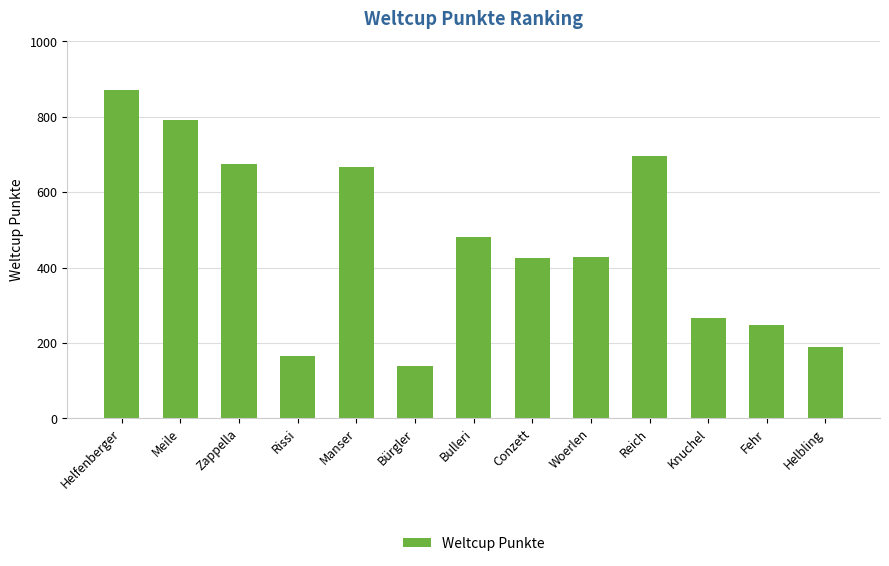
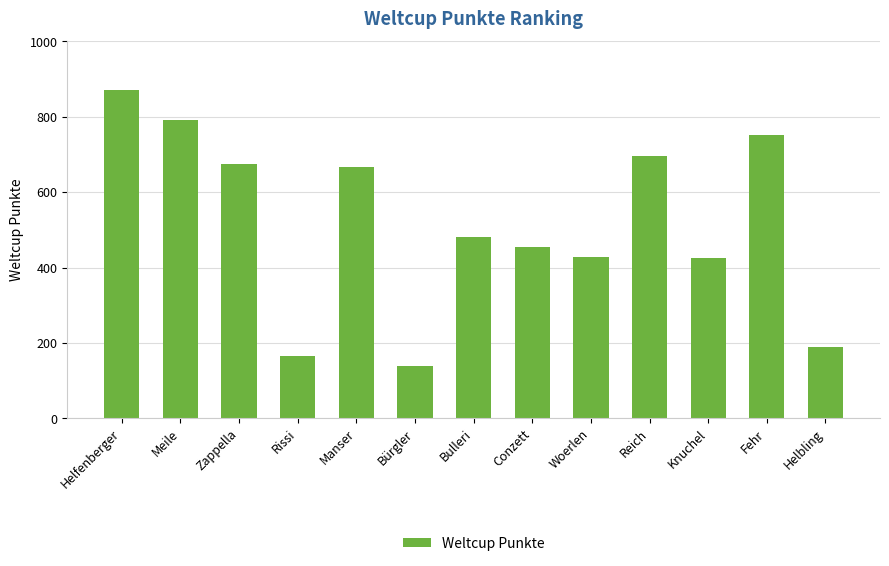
  {
    "Helfenberger": 870,
    "Meile": 790,
    "Zappella": 680,
    "Rissi": 170,
    "Manser": 670,
    "Bürgler": 140,
    "Bulleri": 480,
-   "Conzett": 430,
+   "Conzett": 460,
    "Woerlen": 430,
    "Reich": 700,
-   "Knuchel": 270,
-   "Fehr": 250,
+   "Knuchel": 430,
+   "Fehr": 750,
    "Helbling": 190
  }
